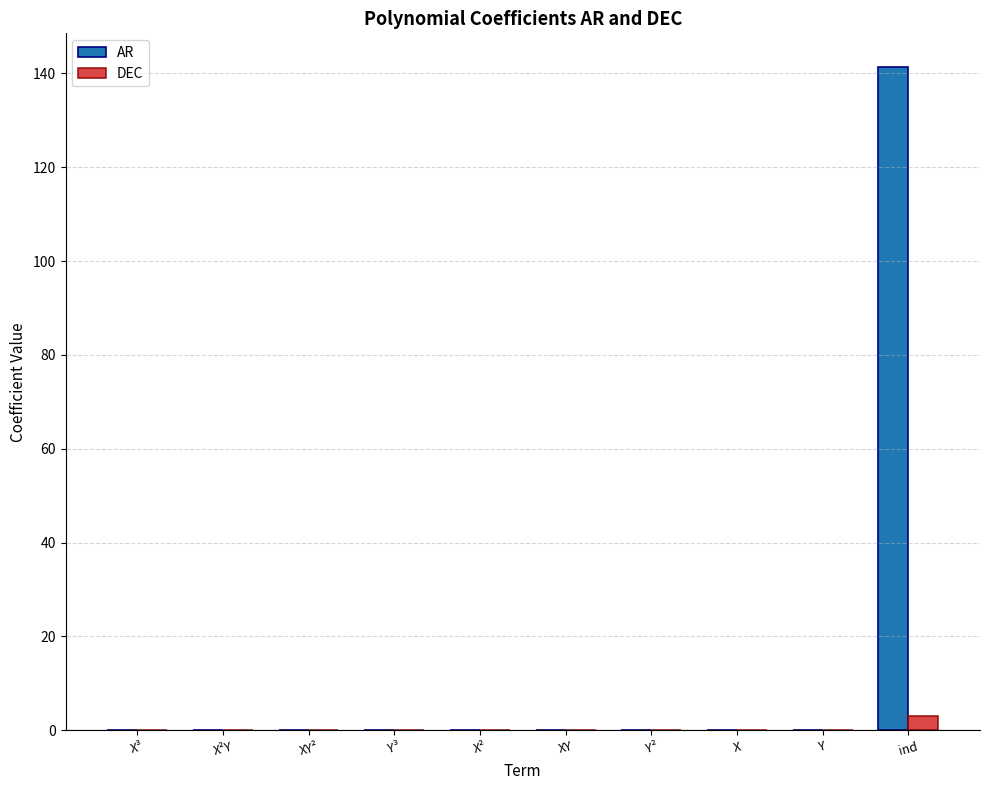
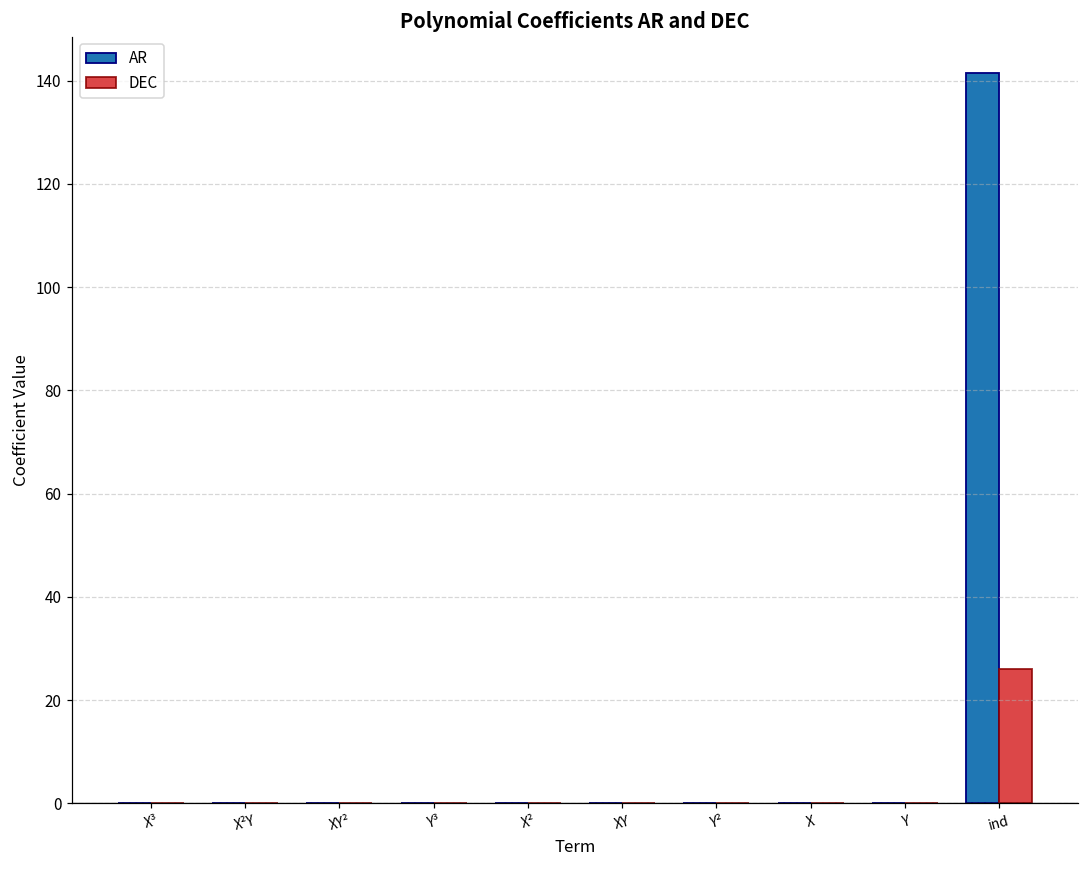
  {
    "AR": {
      "ind": 141
    },
    "DEC": {
-     "ind": 3
+     "ind": 26
    }
  }
